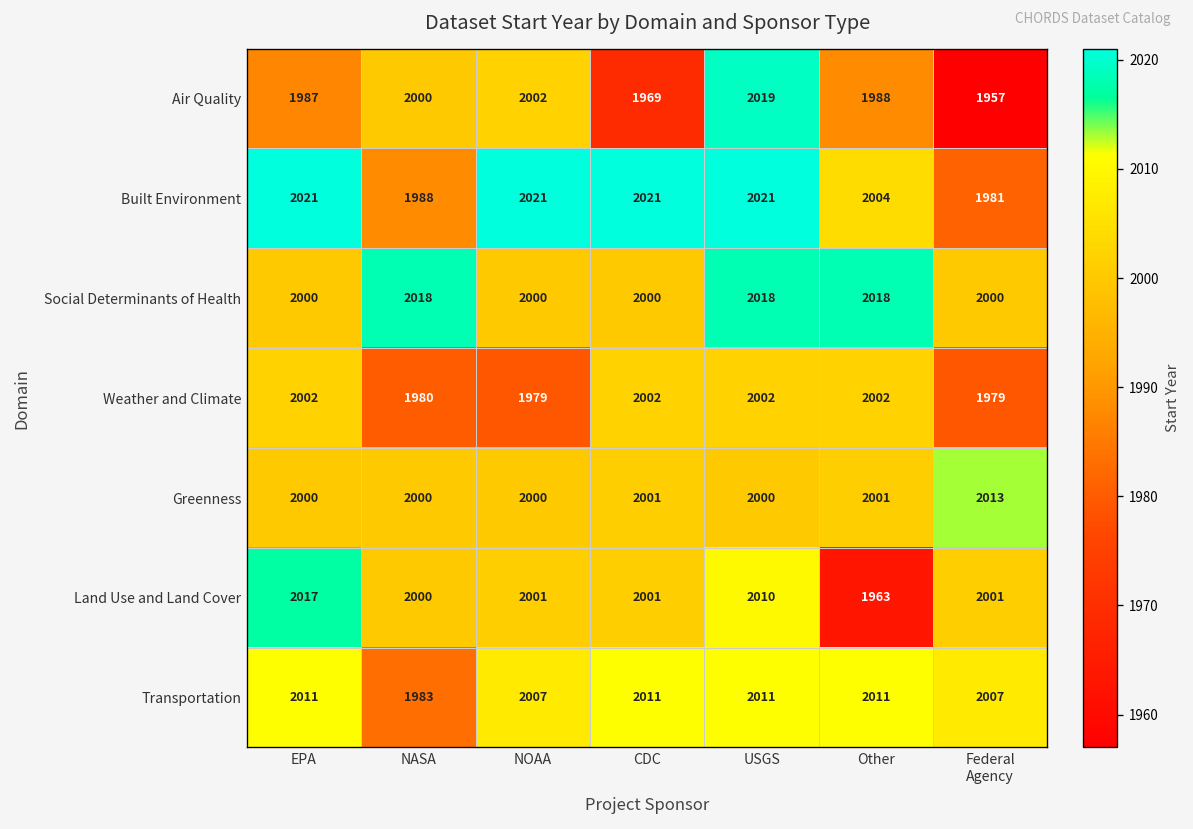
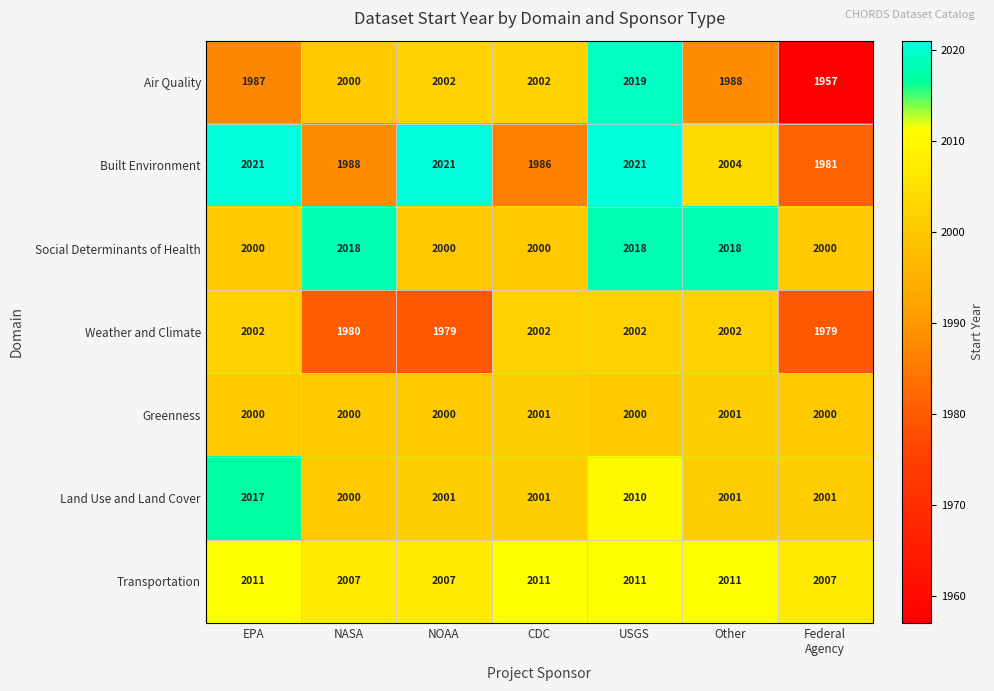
  {
    "Air Quality": {
      "EPA": 1987,
      "NASA": 2000,
      "NOAA": 2002,
-     "CDC": 1969,
+     "CDC": 2002,
      "USGS": 2019,
      "Other": 1988,
      "Federal Agency": 1957
    },
    "Built Environment": {
      "EPA": 2021,
      "NASA": 1988,
      "NOAA": 2021,
-     "CDC": 2021,
+     "CDC": 1986,
      "USGS": 2021,
      "Other": 2004,
      "Federal Agency": 1981
    },
    "Social Determinants of Health": {
      "EPA": 2000,
      "NASA": 2018,
      "NOAA": 2000,
      "CDC": 2000,
      "USGS": 2018,
      "Other": 2018,
      "Federal Agency": 2000
    },
    "Weather and Climate": {
      "EPA": 2002,
      "NASA": 1980,
      "NOAA": 1979,
      "CDC": 2002,
      "USGS": 2002,
      "Other": 2002,
      "Federal Agency": 1979
    },
    "Greenness": {
      "EPA": 2000,
      "NASA": 2000,
      "NOAA": 2000,
      "CDC": 2001,
      "USGS": 2000,
      "Other": 2001,
-     "Federal Agency": 2013
+     "Federal Agency": 2000
    },
    "Land Use and Land Cover": {
      "EPA": 2017,
      "NASA": 2000,
      "NOAA": 2001,
      "CDC": 2001,
      "USGS": 2010,
-     "Other": 1963,
+     "Other": 2001,
      "Federal Agency": 2001
    },
    "Transportation": {
      "EPA": 2011,
-     "NASA": 1983,
+     "NASA": 2007,
      "NOAA": 2007,
      "CDC": 2011,
      "USGS": 2011,
      "Other": 2011,
      "Federal Agency": 2007
    }
  }
